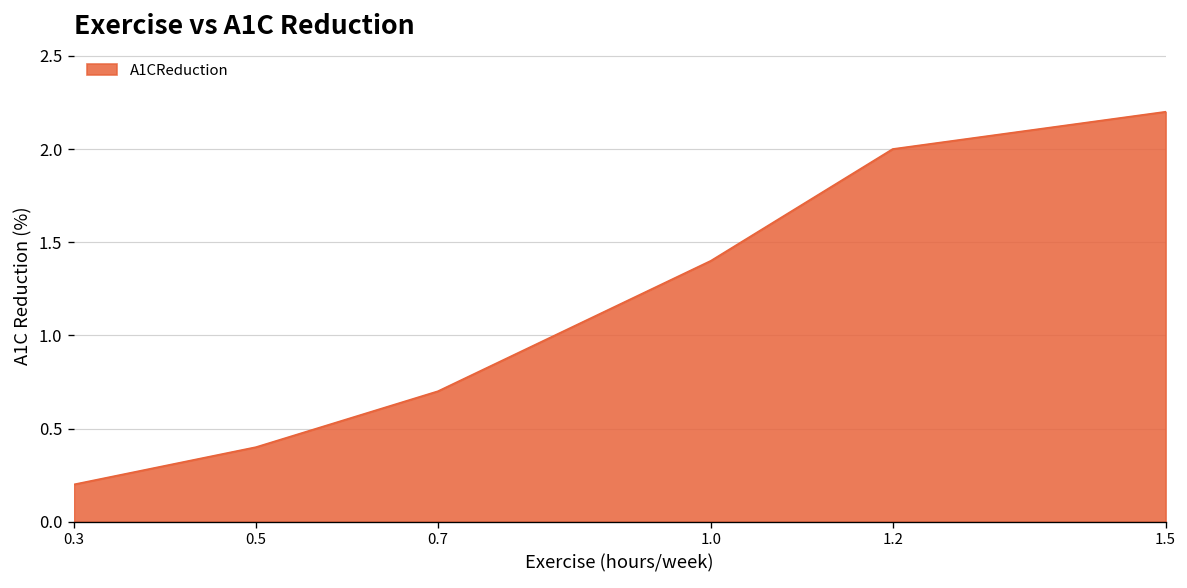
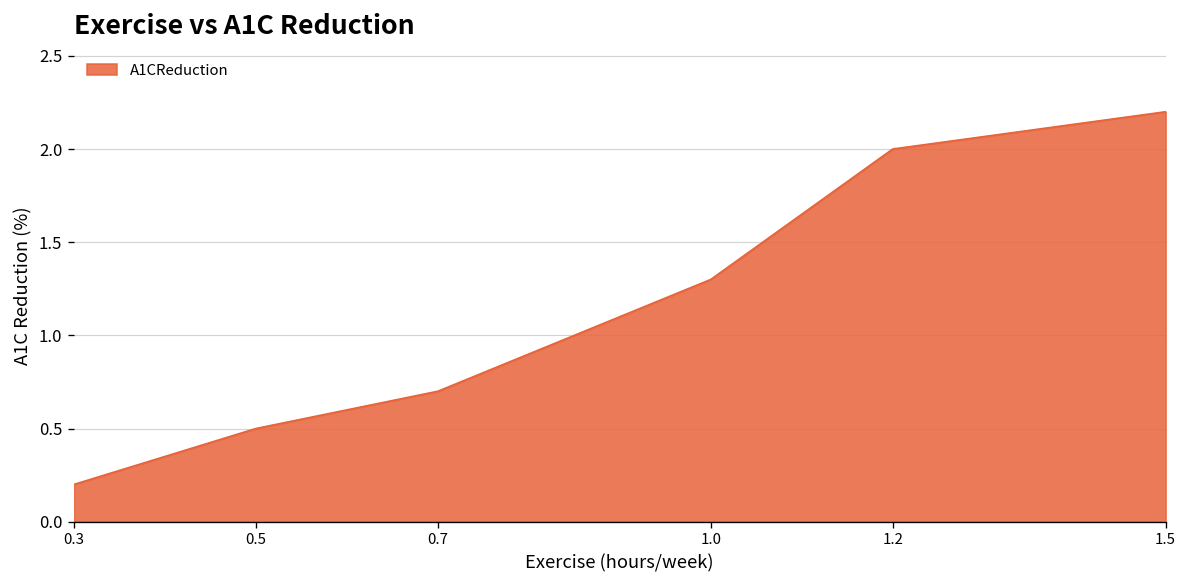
  {
    "0.3": 0.2,
-   "0.5": 0.4,
+   "0.5": 0.5,
    "0.7": 0.7,
-   "1.0": 1.4,
+   "1.0": 1.3,
    "1.2": 2.0,
    "1.5": 2.2
  }
